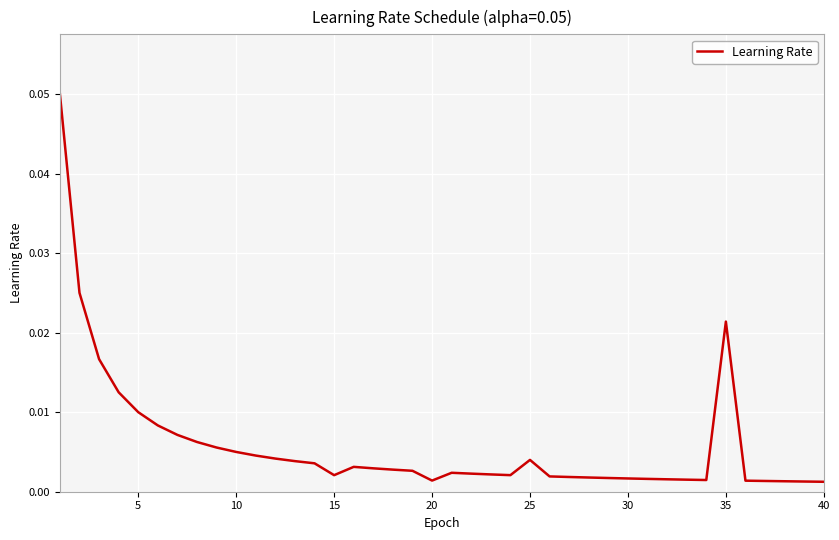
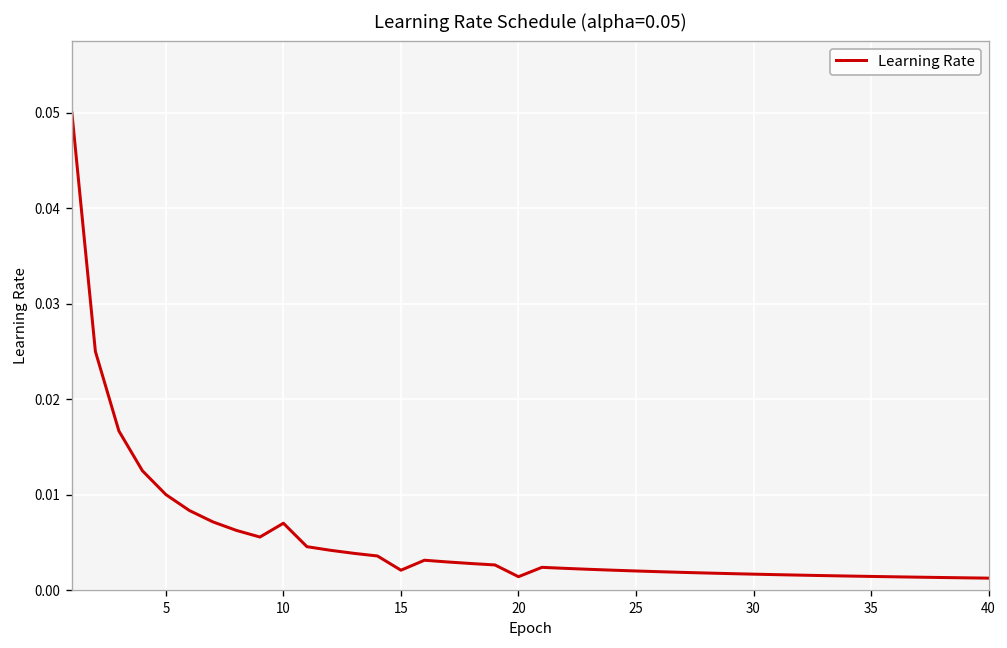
  {
    "5": 0.010,
-   "10": 0.005,
+   "10": 0.007,
    "15": 0.002,
    "20": 0.001,
-   "25": 0.004,
+   "25": 0.002,
    "30": 0.002,
-   "35": 0.021,
+   "35": 0.001,
    "40": 0.001
  }
